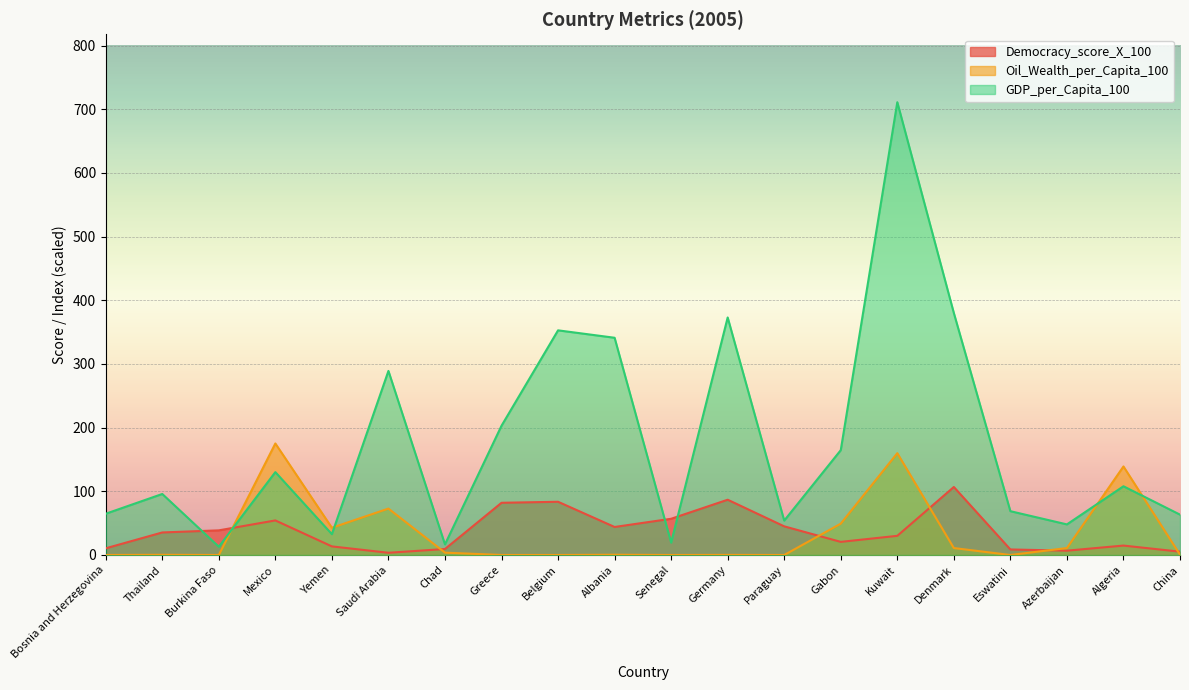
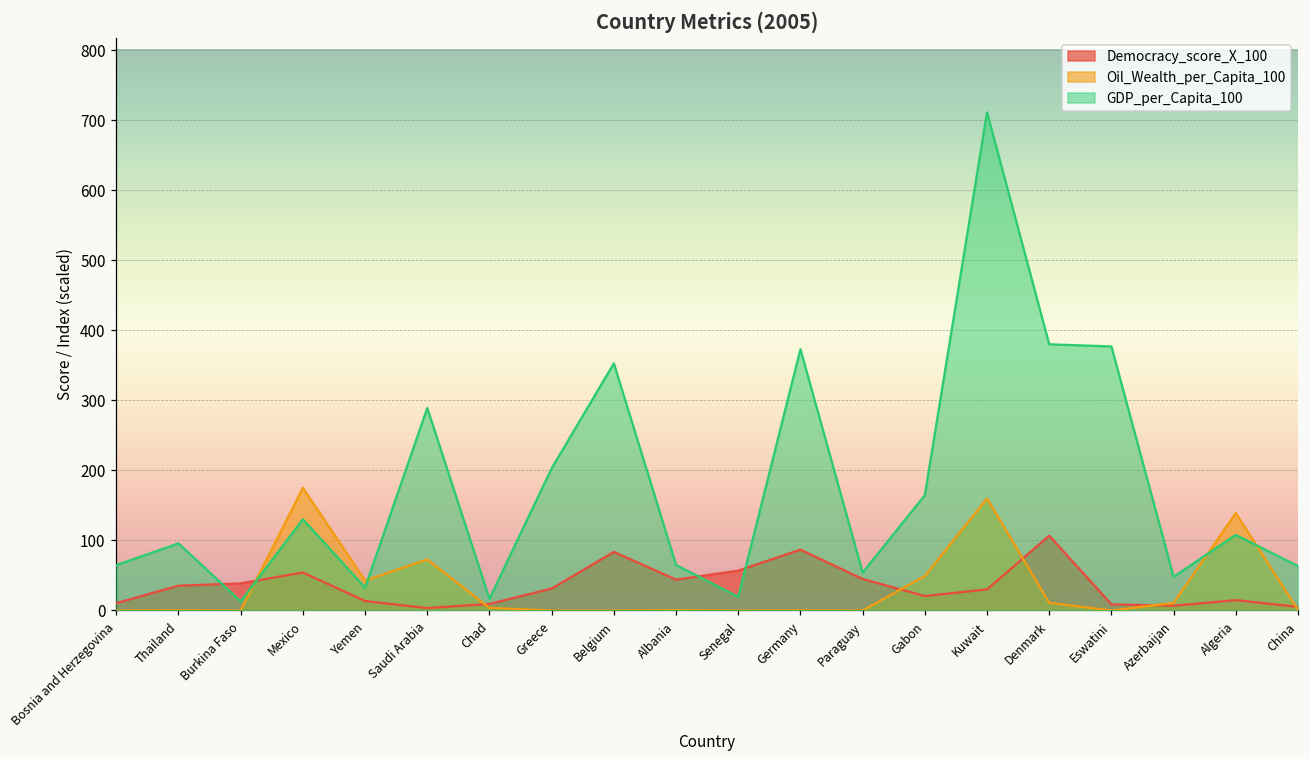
  {
    "Democracy_score_X_100": {
      "Bosnia and Herzegovina": 10,
      "Thailand": 40,
      "Burkina Faso": 40,
      "Mexico": 50,
      "Yemen": 10,
      "Saudi Arabia": 0,
      "Chad": 10,
-     "Greece": 80,
+     "Greece": 30,
      "Belgium": 80,
      "Albania": 40,
      "Senegal": 60,
      "Germany": 90,
      "Paraguay": 50,
      "Gabon": 20,
      "Kuwait": 30,
      "Denmark": 110,
      "Eswatini": 10,
      "Azerbaijan": 10,
      "Algeria": 10,
      "China": 10
    },
    "Oil_Wealth_per_Capita_100": {
      "Bosnia and Herzegovina": 0,
      "Thailand": 0,
      "Burkina Faso": 0,
      "Mexico": 180,
      "Yemen": 40,
      "Saudi Arabia": 70,
      "Chad": 0,
      "Greece": 0,
      "Belgium": 0,
      "Albania": 0,
      "Senegal": 0,
      "Germany": 0,
      "Paraguay": 0,
      "Gabon": 50,
      "Kuwait": 160,
      "Denmark": 10,
      "Eswatini": 0,
      "Azerbaijan": 10,
      "Algeria": 140,
      "China": 0
    },
    "GDP_per_Capita_100": {
      "Bosnia and Herzegovina": 60,
      "Thailand": 100,
      "Burkina Faso": 10,
      "Mexico": 130,
      "Yemen": 30,
      "Saudi Arabia": 290,
      "Chad": 20,
      "Greece": 200,
      "Belgium": 350,
-     "Albania": 340,
+     "Albania": 60,
      "Senegal": 20,
      "Germany": 370,
      "Paraguay": 50,
      "Gabon": 160,
      "Kuwait": 710,
      "Denmark": 380,
-     "Eswatini": 70,
+     "Eswatini": 380,
      "Azerbaijan": 50,
      "Algeria": 110,
      "China": 60
    }
  }
